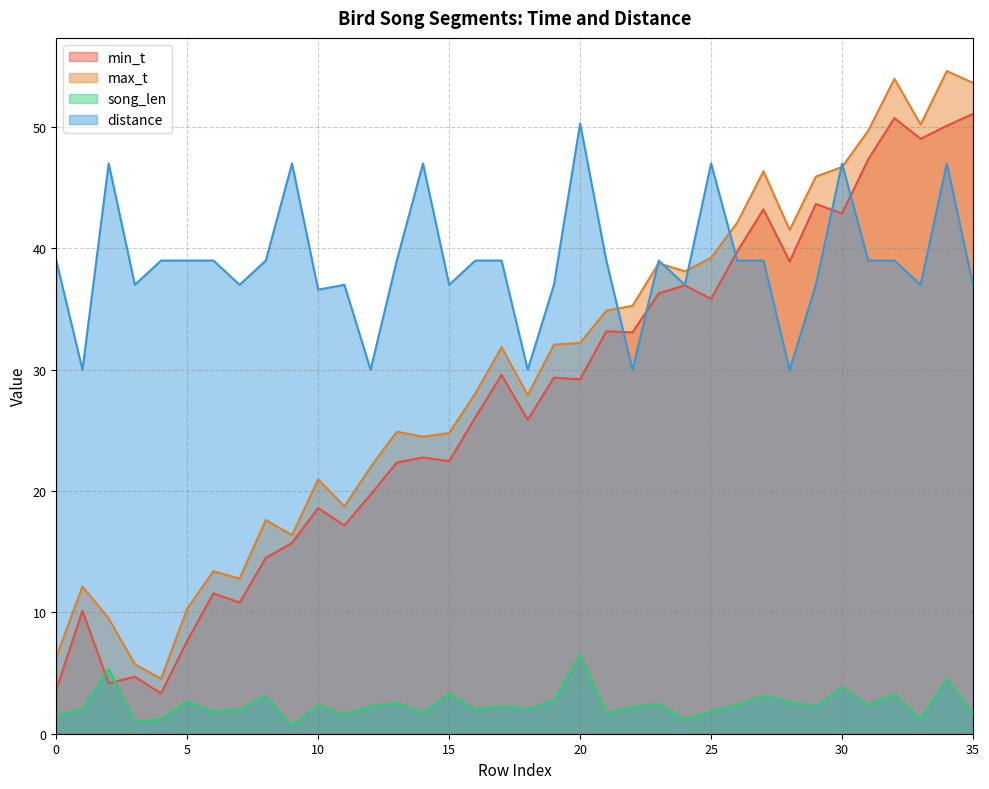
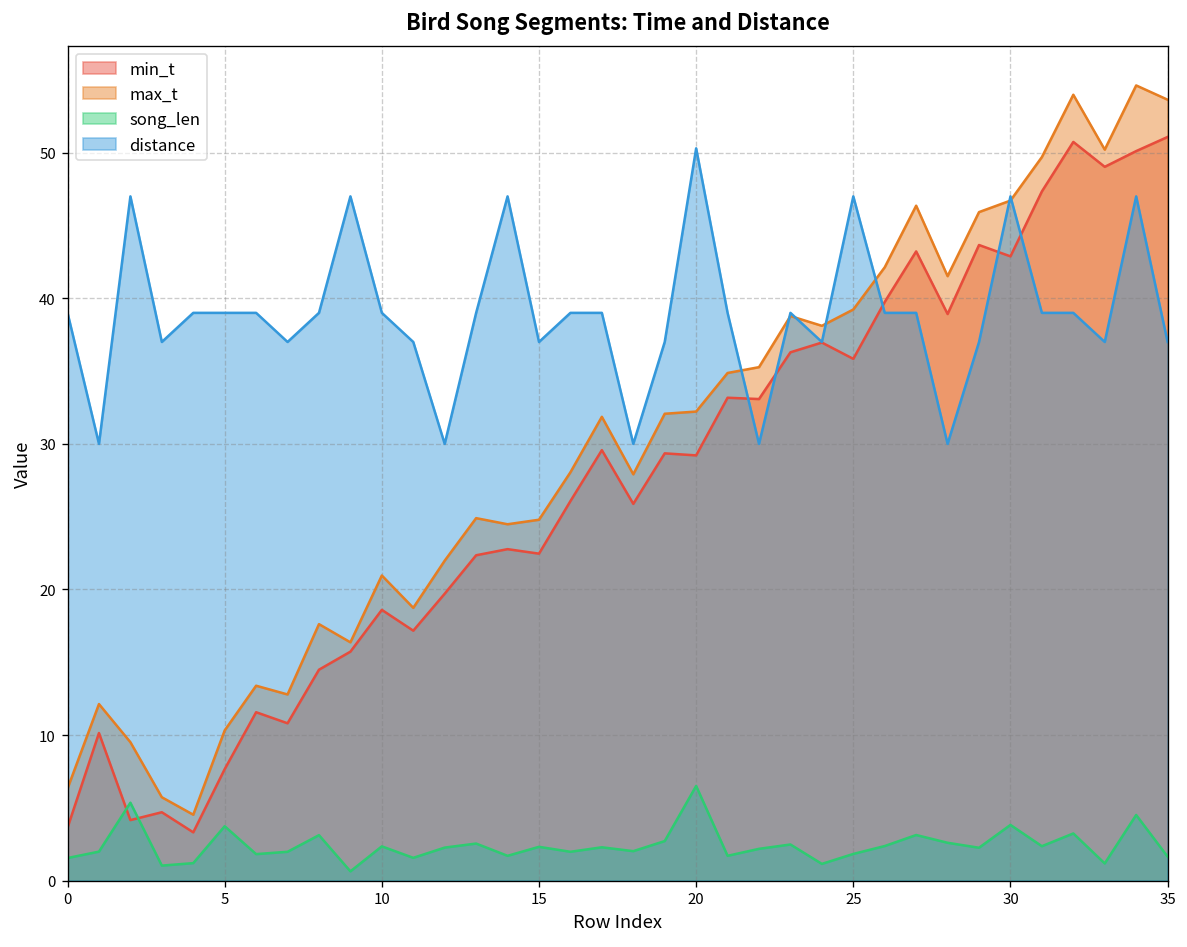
  {
    "song_len": {
      "0": 1.6,
-     "5": 2.7,
+     "5": 3.7,
      "10": 2.4,
-     "15": 3.3,
+     "15": 2.3,
      "20": 6.5,
      "25": 1.8,
      "30": 3.8,
      "35": 1.7
    },
    "distance": {
      "0": 39.0,
      "5": 39.0,
-     "10": 36.6,
+     "10": 39.0,
      "15": 37.0,
      "20": 50.3,
      "25": 47.0,
      "30": 47.0,
      "35": 37.0
    }
  }
